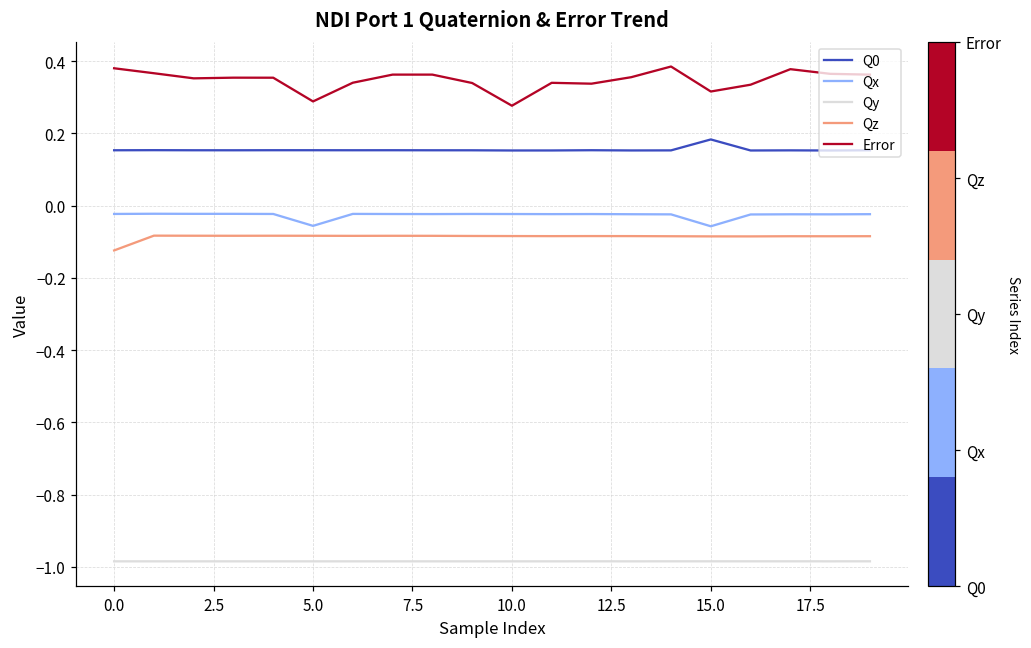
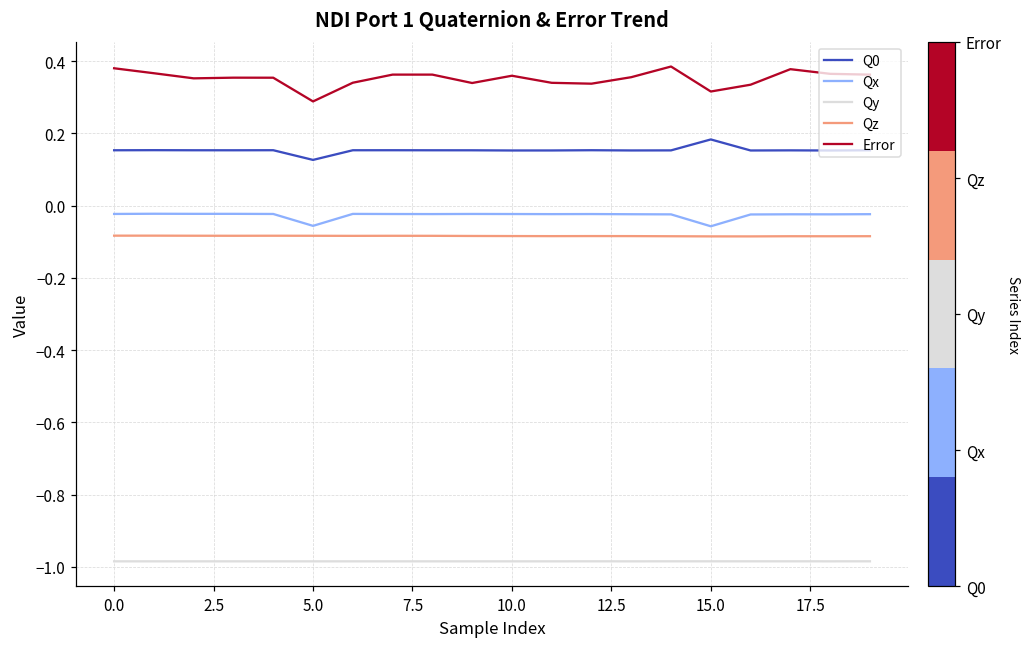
  {
    "Q0": {
      "0.0": 0.15,
-     "5.0": 0.15,
+     "5.0": 0.13,
      "10.0": 0.15,
      "15.0": 0.18
    },
    "Qx": {
      "0.0": -0.02,
      "5.0": -0.06,
      "10.0": -0.02,
      "15.0": -0.06
    },
    "Qy": {
      "0.0": -0.98,
      "5.0": -0.98,
      "10.0": -0.98,
      "15.0": -0.98
    },
    "Qz": {
-     "0.0": -0.12,
+     "0.0": -0.08,
      "5.0": -0.08,
      "10.0": -0.08,
      "15.0": -0.09
    },
    "Error": {
      "0.0": 0.38,
      "5.0": 0.29,
-     "10.0": 0.28,
+     "10.0": 0.36,
      "15.0": 0.32
    }
  }
